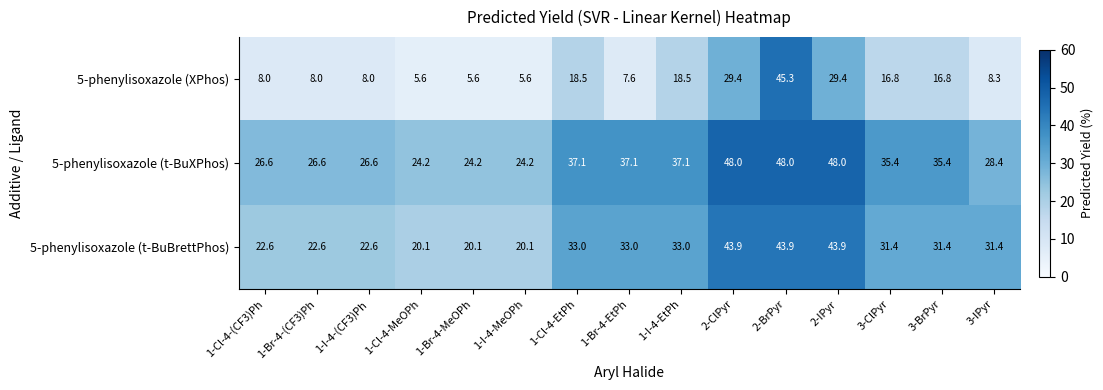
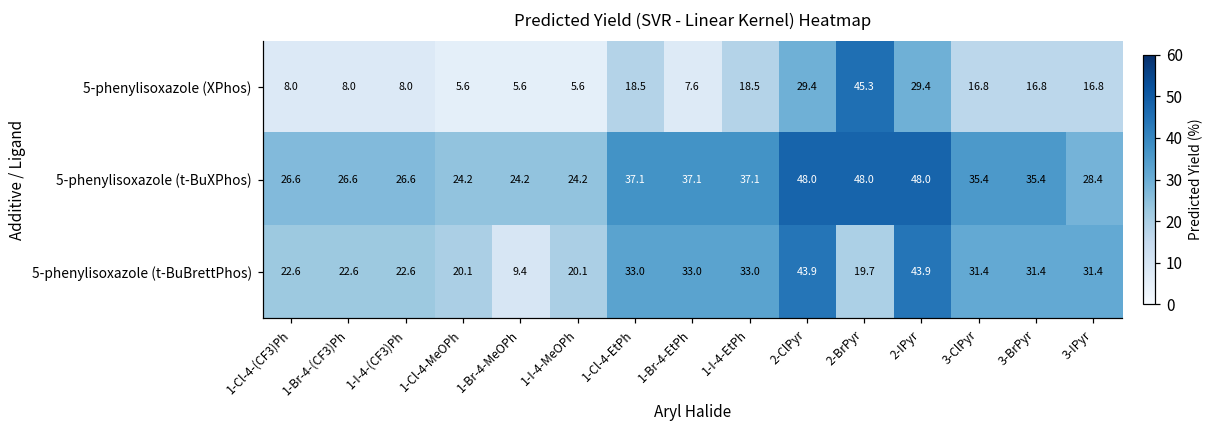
  {
    "5-phenylisoxazole (XPhos)": {
      "1-Cl-4-(CF3)Ph": 8.0,
      "1-Br-4-(CF3)Ph": 8.0,
      "1-I-4-(CF3)Ph": 8.0,
      "1-Cl-4-MeOPh": 5.6,
      "1-Br-4-MeOPh": 5.6,
      "1-I-4-MeOPh": 5.6,
      "1-Cl-4-EtPh": 18.5,
      "1-Br-4-EtPh": 7.6,
      "1-I-4-EtPh": 18.5,
      "2-ClPyr": 29.4,
      "2-BrPyr": 45.3,
      "2-IPyr": 29.4,
      "3-ClPyr": 16.8,
      "3-BrPyr": 16.8,
-     "3-IPyr": 8.3
+     "3-IPyr": 16.8
    },
    "5-phenylisoxazole (t-BuXPhos)": {
      "1-Cl-4-(CF3)Ph": 26.6,
      "1-Br-4-(CF3)Ph": 26.6,
      "1-I-4-(CF3)Ph": 26.6,
      "1-Cl-4-MeOPh": 24.2,
      "1-Br-4-MeOPh": 24.2,
      "1-I-4-MeOPh": 24.2,
      "1-Cl-4-EtPh": 37.1,
      "1-Br-4-EtPh": 37.1,
      "1-I-4-EtPh": 37.1,
      "2-ClPyr": 48.0,
      "2-BrPyr": 48.0,
      "2-IPyr": 48.0,
      "3-ClPyr": 35.4,
      "3-BrPyr": 35.4,
      "3-IPyr": 28.4
    },
    "5-phenylisoxazole (t-BuBrettPhos)": {
      "1-Cl-4-(CF3)Ph": 22.6,
      "1-Br-4-(CF3)Ph": 22.6,
      "1-I-4-(CF3)Ph": 22.6,
      "1-Cl-4-MeOPh": 20.1,
-     "1-Br-4-MeOPh": 20.1,
+     "1-Br-4-MeOPh": 9.4,
      "1-I-4-MeOPh": 20.1,
      "1-Cl-4-EtPh": 33.0,
      "1-Br-4-EtPh": 33.0,
      "1-I-4-EtPh": 33.0,
      "2-ClPyr": 43.9,
-     "2-BrPyr": 43.9,
+     "2-BrPyr": 19.7,
      "2-IPyr": 43.9,
      "3-ClPyr": 31.4,
      "3-BrPyr": 31.4,
      "3-IPyr": 31.4
    }
  }
